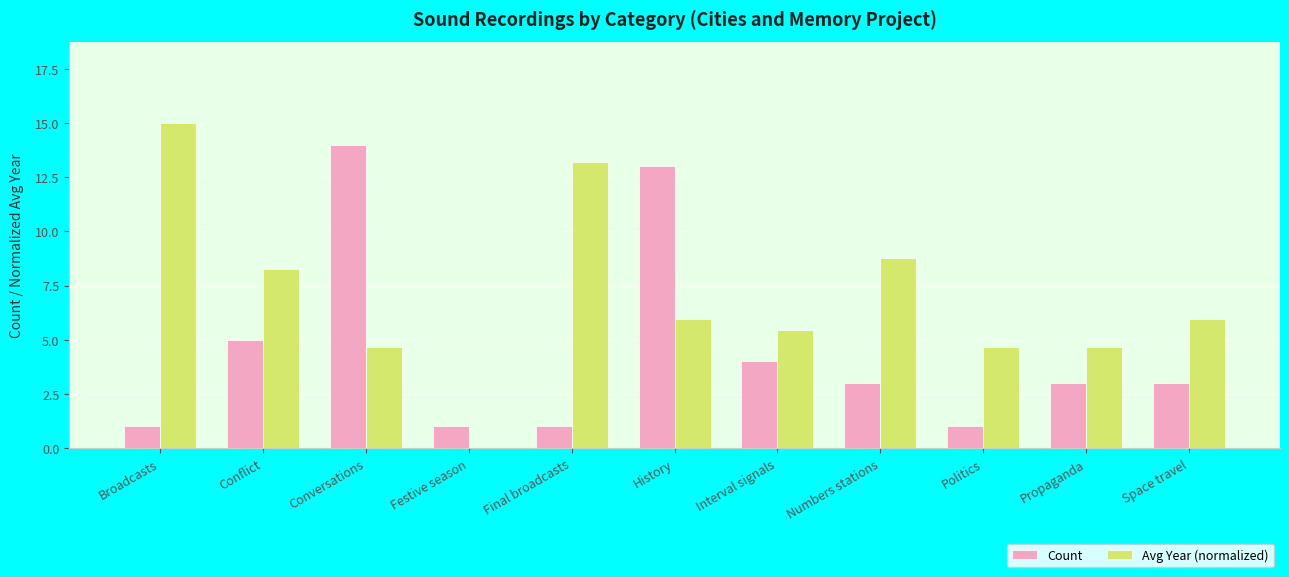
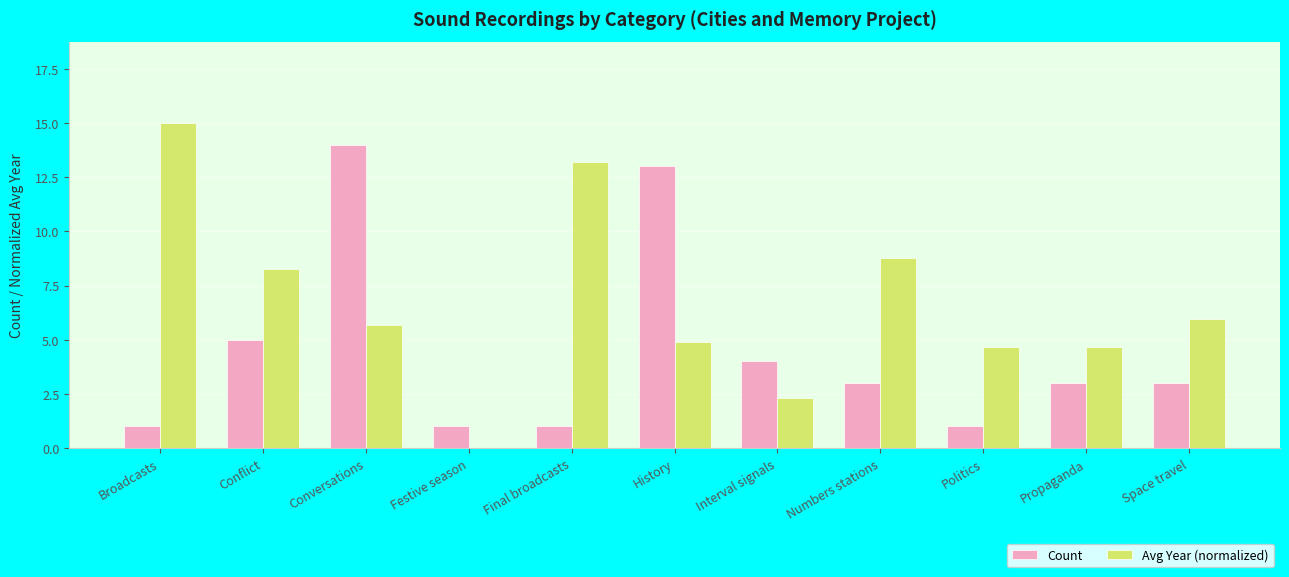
  {
    "Count": {
      "Broadcasts": 1.0,
      "Conflict": 5.0,
      "Conversations": 14.0,
      "Festive season": 1.0,
      "Final broadcasts": 1.0,
      "History": 13.0,
      "Interval signals": 4.0,
      "Numbers stations": 3.0,
      "Politics": 1.0,
      "Propaganda": 3.0,
      "Space travel": 3.0
    },
    "Avg Year (normalized)": {
      "Broadcasts": 15.0,
      "Conflict": 8.3,
-     "Conversations": 4.7,
+     "Conversations": 5.7,
      "Festive season": 0.0,
      "Final broadcasts": 13.2,
-     "History": 5.9,
-     "Interval signals": 5.4,
+     "History": 4.9,
+     "Interval signals": 2.3,
      "Numbers stations": 8.8,
      "Politics": 4.7,
      "Propaganda": 4.7,
      "Space travel": 5.9
    }
  }
